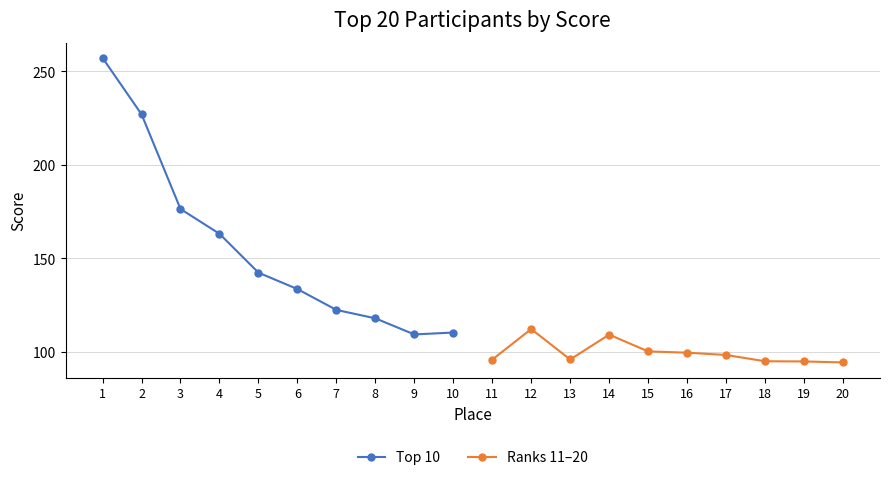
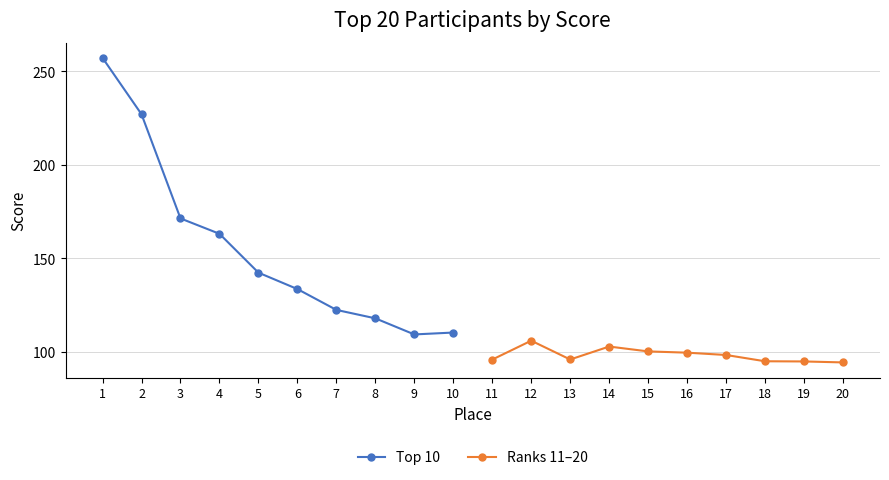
  {
    "Top 10": {
      "1": 257,
      "2": 227,
-     "3": 176,
+     "3": 171,
      "4": 163,
      "5": 142,
      "6": 133,
      "7": 122,
      "8": 118,
      "9": 109,
      "10": 110
    },
    "Ranks 11–20": {
      "11": 96,
-     "12": 112,
+     "12": 106,
      "13": 96,
-     "14": 109,
+     "14": 103,
      "15": 100,
      "16": 99,
      "17": 98,
      "18": 95,
      "19": 95,
      "20": 94
    }
  }
